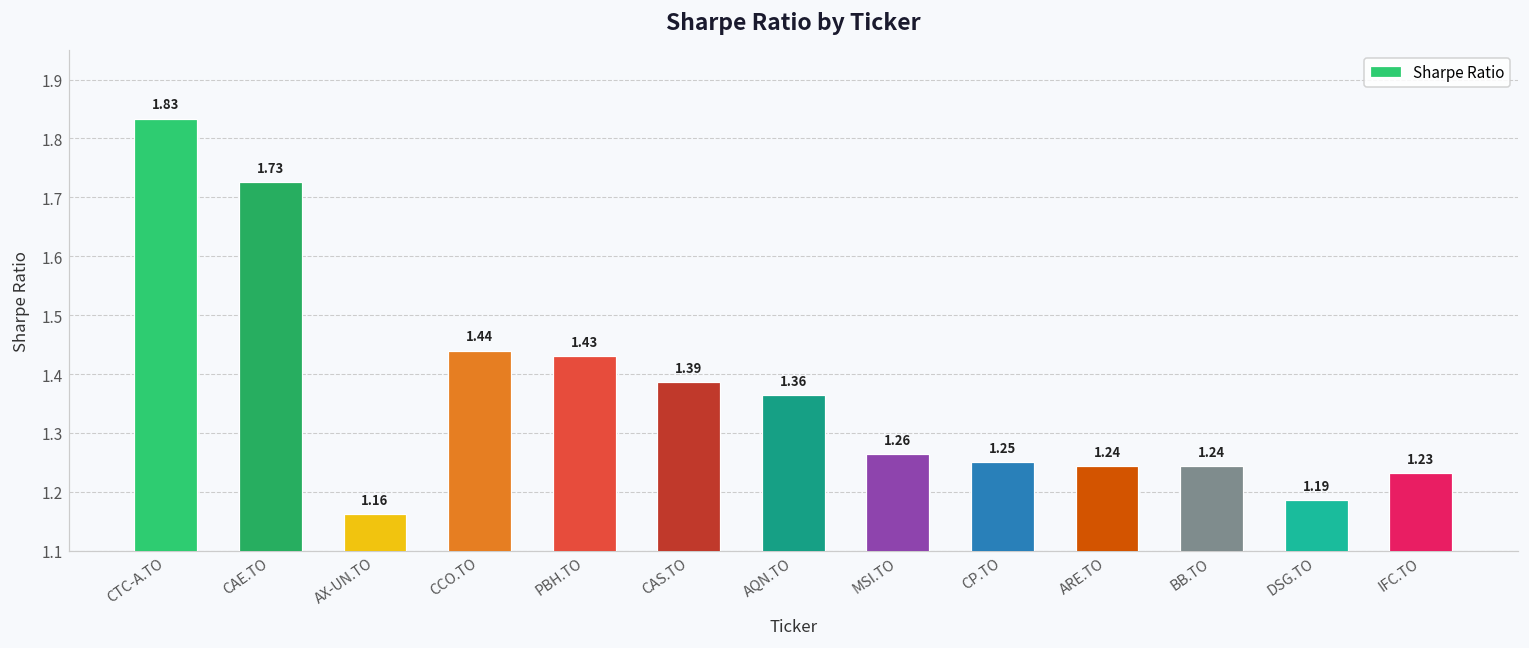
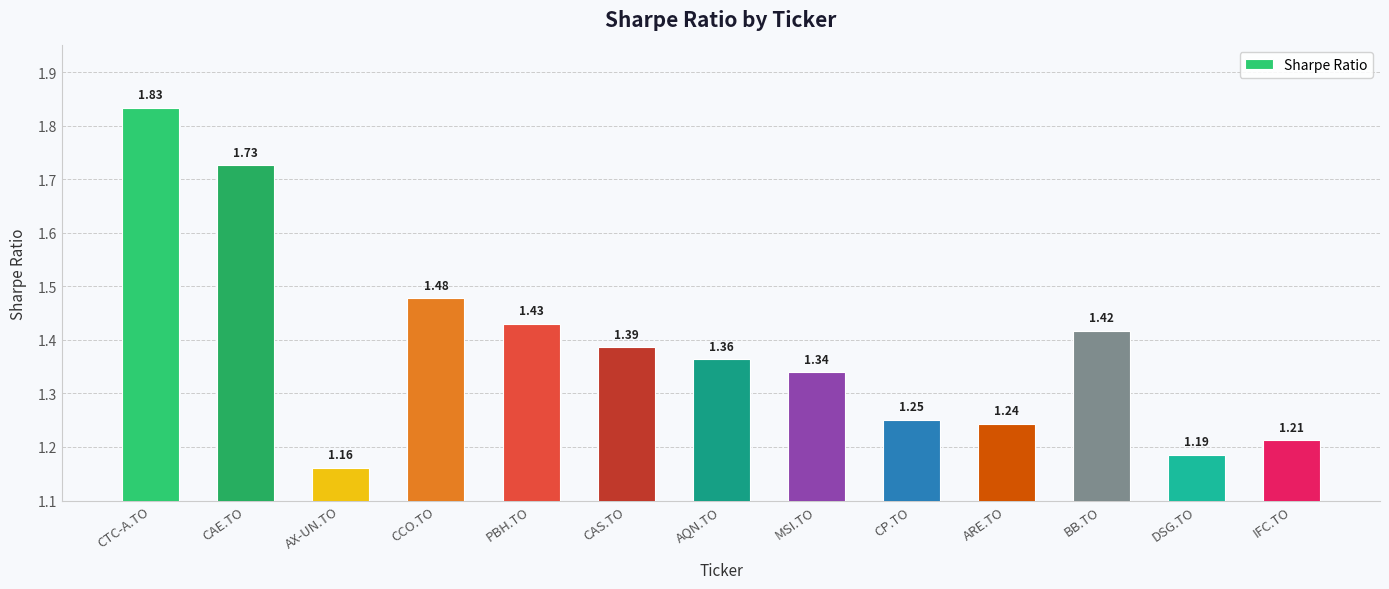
  {
    "CTC-A.TO": 1.83,
    "CAE.TO": 1.73,
    "AX-UN.TO": 1.16,
-   "CCO.TO": 1.44,
+   "CCO.TO": 1.48,
    "PBH.TO": 1.43,
    "CAS.TO": 1.39,
    "AQN.TO": 1.36,
-   "MSI.TO": 1.26,
+   "MSI.TO": 1.34,
    "CP.TO": 1.25,
    "ARE.TO": 1.24,
-   "BB.TO": 1.24,
+   "BB.TO": 1.42,
    "DSG.TO": 1.19,
-   "IFC.TO": 1.23
+   "IFC.TO": 1.21
  }
